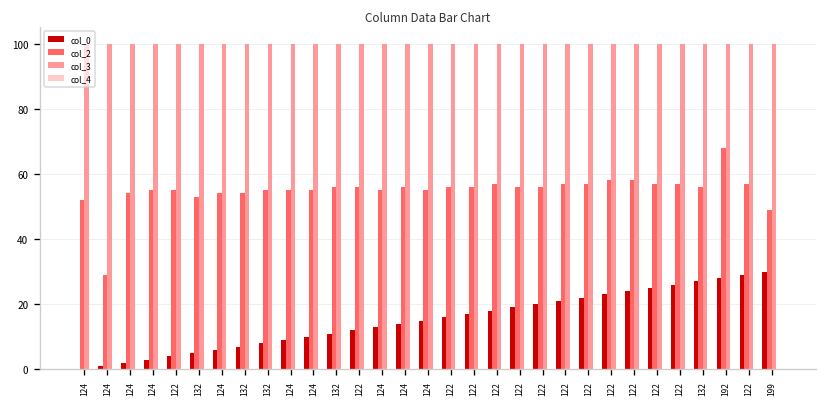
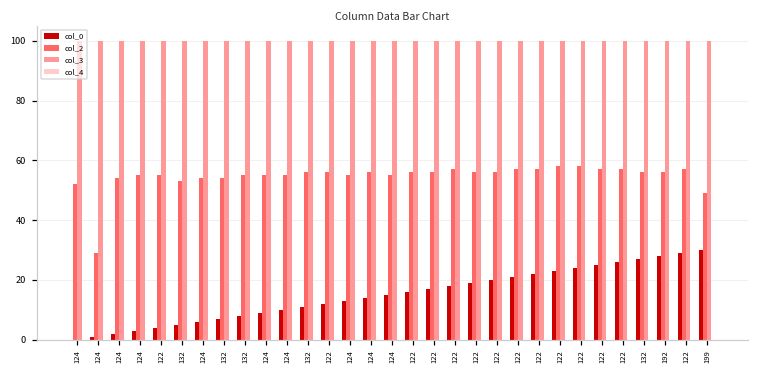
  {
    "col_0": {
      "192": 28,
      "199": 30
    },
    "col_2": {
-     "192": 68,
+     "192": 56,
      "199": 49
    },
    "col_3": {
      "192": 100,
      "199": 100
    },
    "col_4": {
      "192": 0,
      "199": 0
    }
  }
